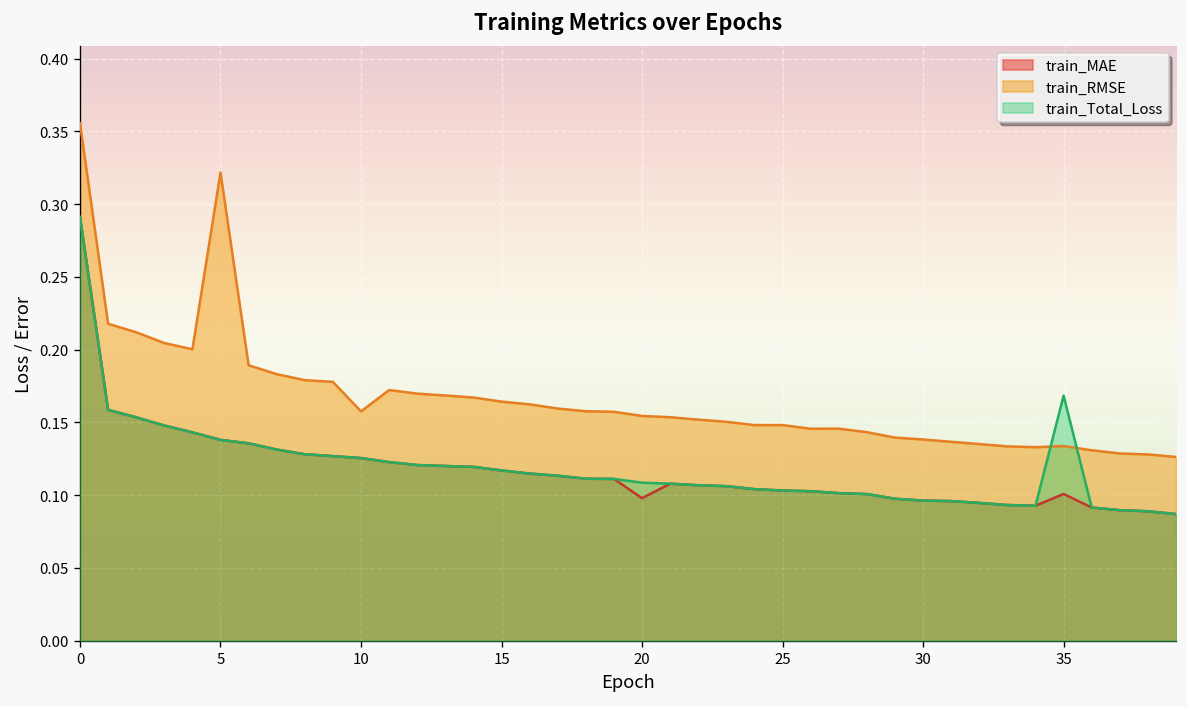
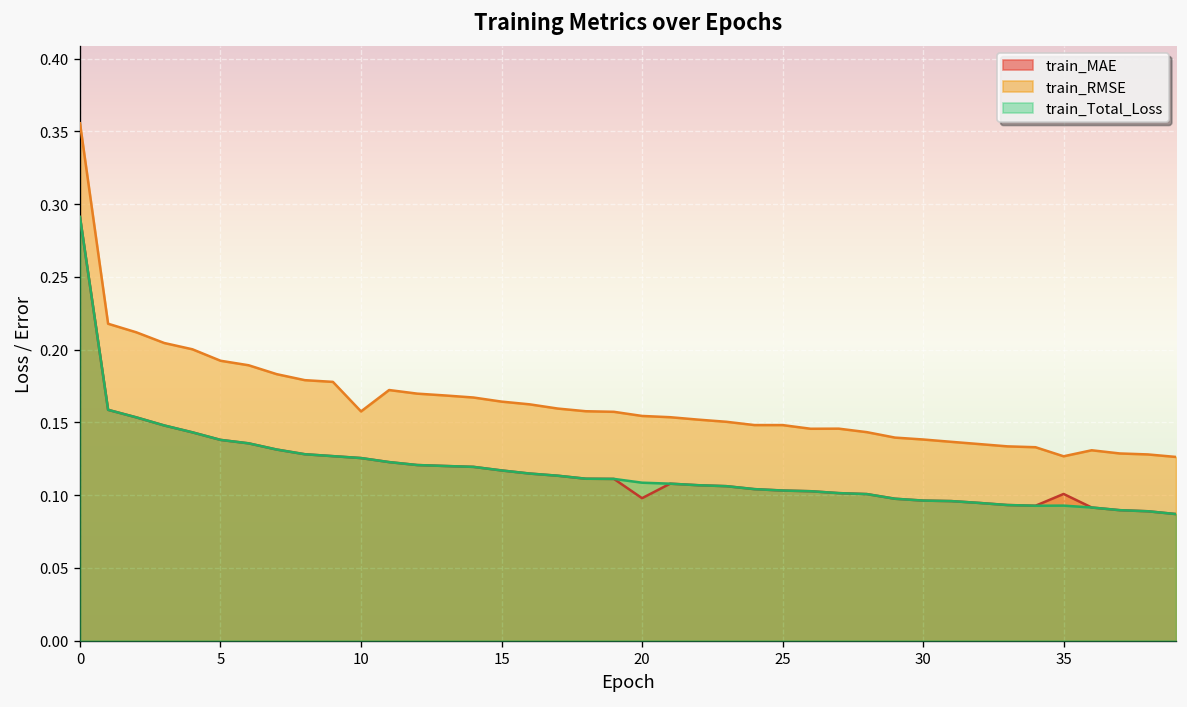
  {
    "train_MAE": {
      "20": 0.098,
      "35": 0.101
    },
    "train_RMSE": {
      "0": 0.356,
-     "5": 0.322,
+     "5": 0.192,
      "10": 0.158,
      "15": 0.164,
      "20": 0.154,
      "25": 0.148,
      "30": 0.138,
-     "35": 0.134
+     "35": 0.127
    },
    "train_Total_Loss": {
      "20": 0.109,
-     "35": 0.168
+     "35": 0.093
    }
  }
